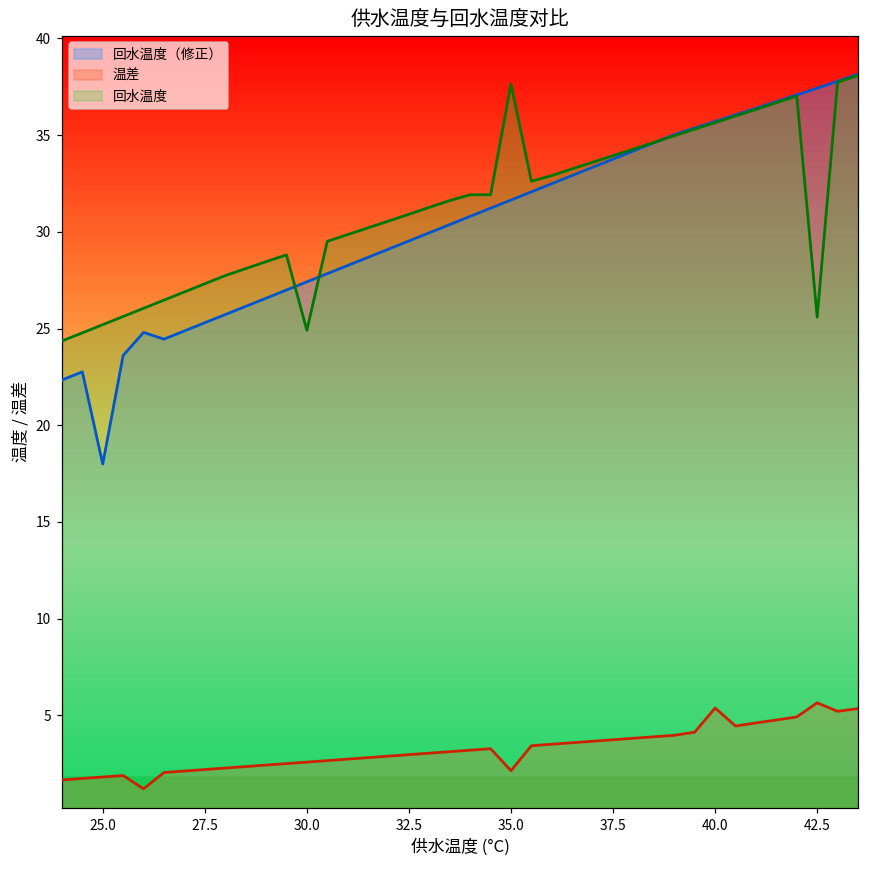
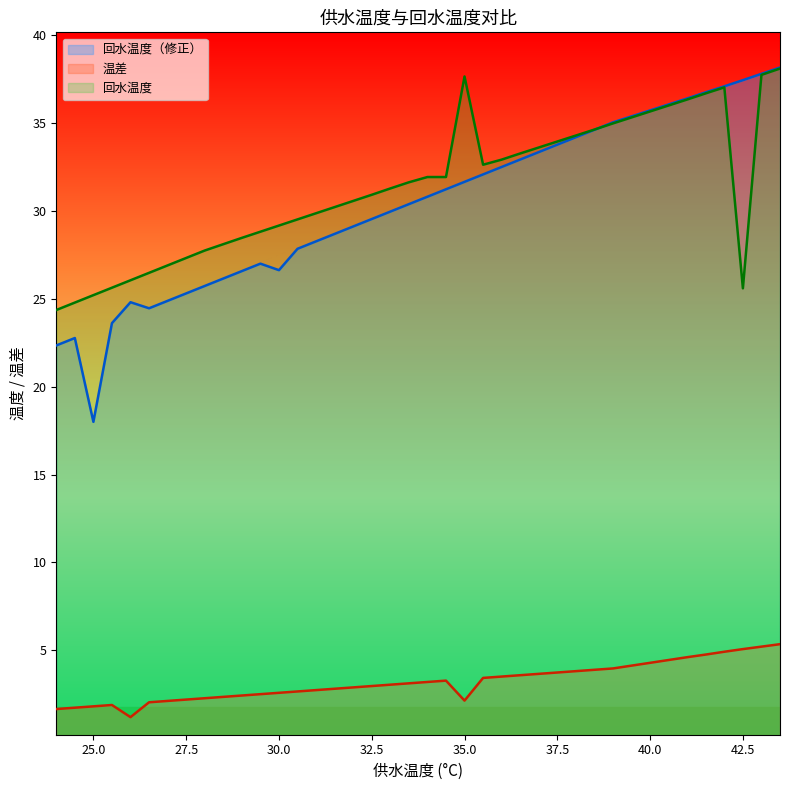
  {
    "回水温度（修正）": {
      "25.0": 18.0,
      "27.5": 25.3,
-     "30.0": 27.4,
+     "30.0": 26.6,
      "32.5": 29.5,
      "35.0": 31.6,
      "37.5": 33.8,
      "42.5": 37.4
    },
    "温差": {
      "25.0": 1.8,
      "27.5": 2.2,
      "30.0": 2.6,
      "32.5": 3.0,
      "35.0": 2.1,
      "37.5": 3.7,
-     "40.0": 5.4,
-     "42.5": 5.7
+     "40.0": 4.3,
+     "42.5": 5.1
    },
    "回水温度": {
      "25.0": 25.2,
      "27.5": 27.3,
-     "30.0": 24.9,
+     "30.0": 29.2,
      "32.5": 30.9,
      "35.0": 37.6,
      "37.5": 33.9,
      "42.5": 25.6
    }
  }
